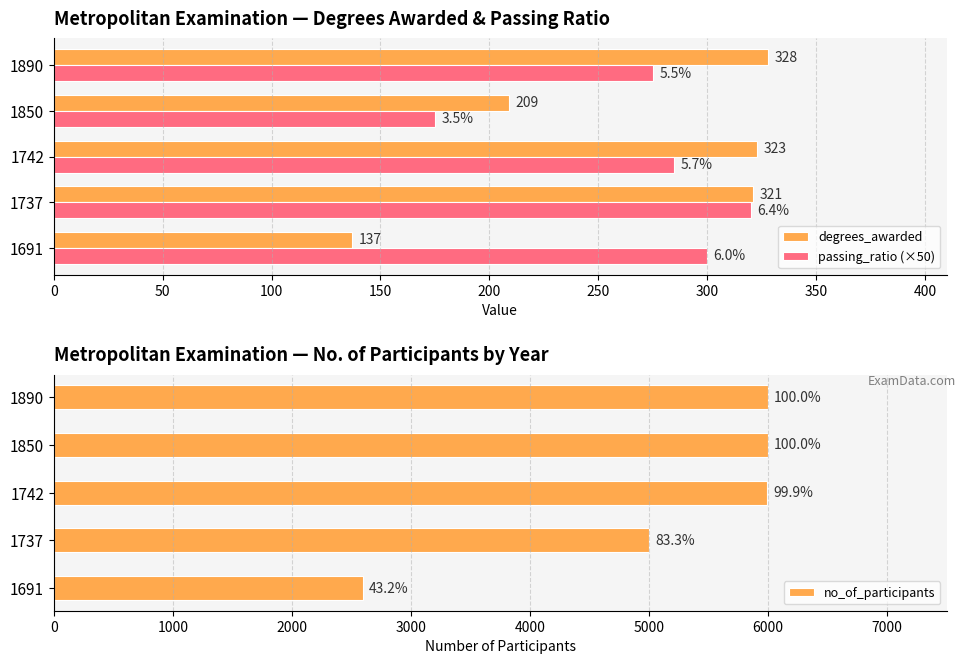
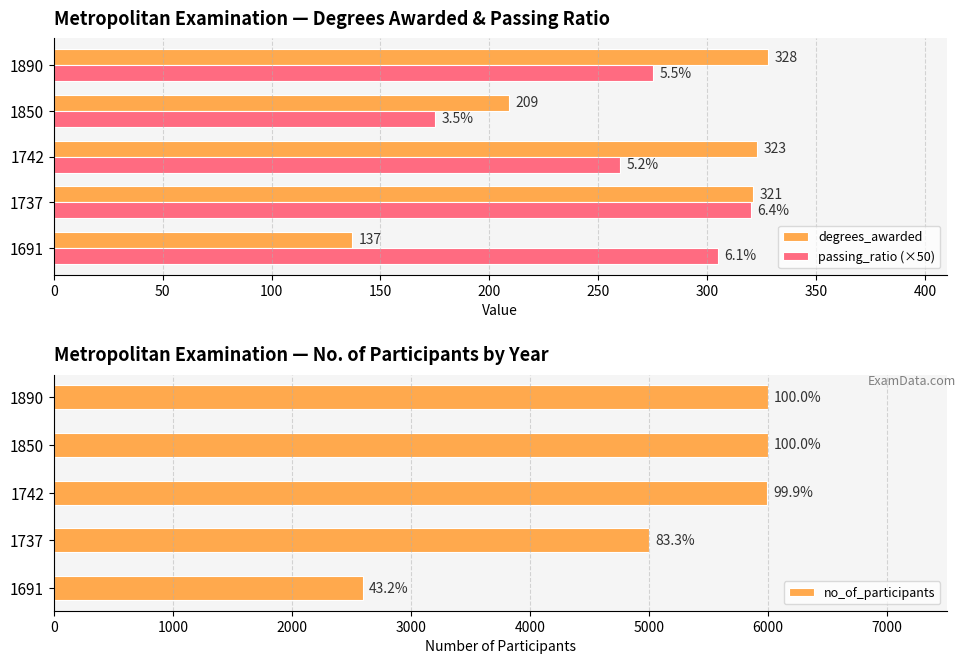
  {
    "Metropolitan Examination — Degrees Awarded & Passing Ratio": {
      "degrees_awarded": {
        "1890": "328",
        "1850": "209",
        "1742": "323",
        "1737": "321",
        "1691": "137"
      },
      "passing_ratio (×50)": {
-       "1742": "5.7%",
-       "1691": "6.0%"
+       "1742": "5.2%",
+       "1691": "6.1%"
      }
    }
  }
